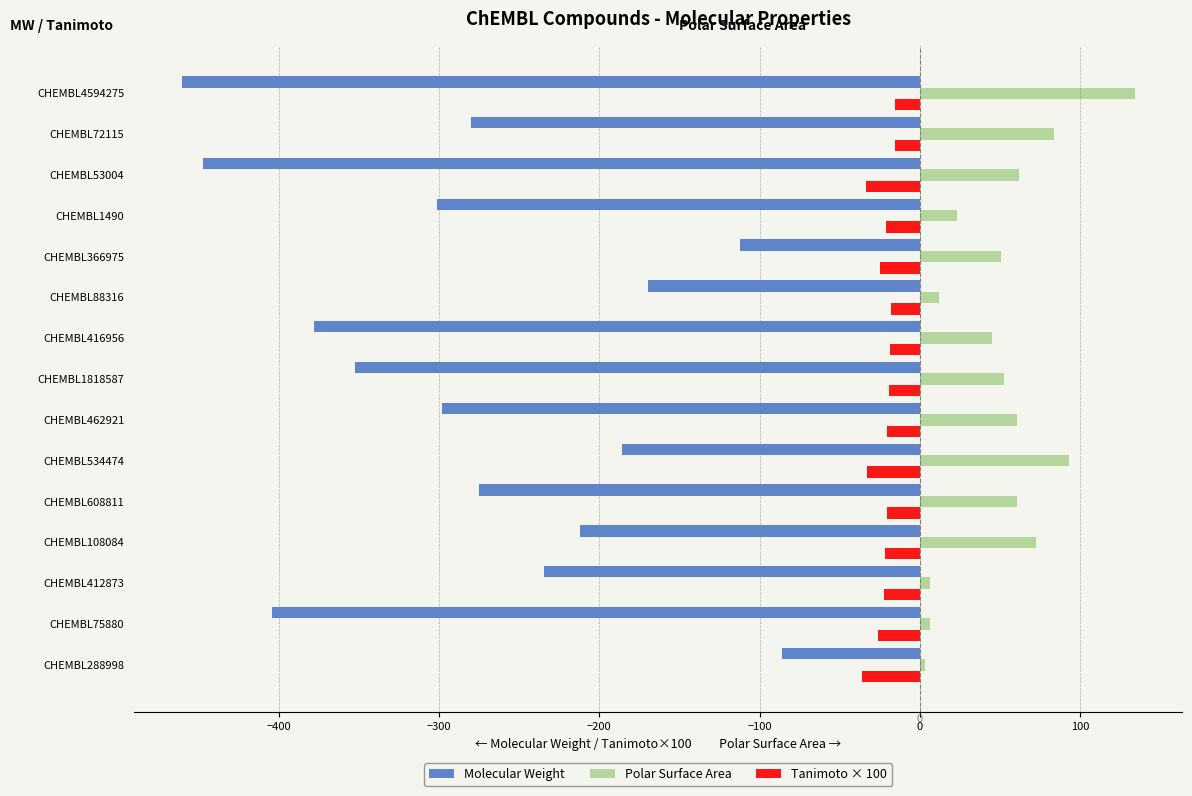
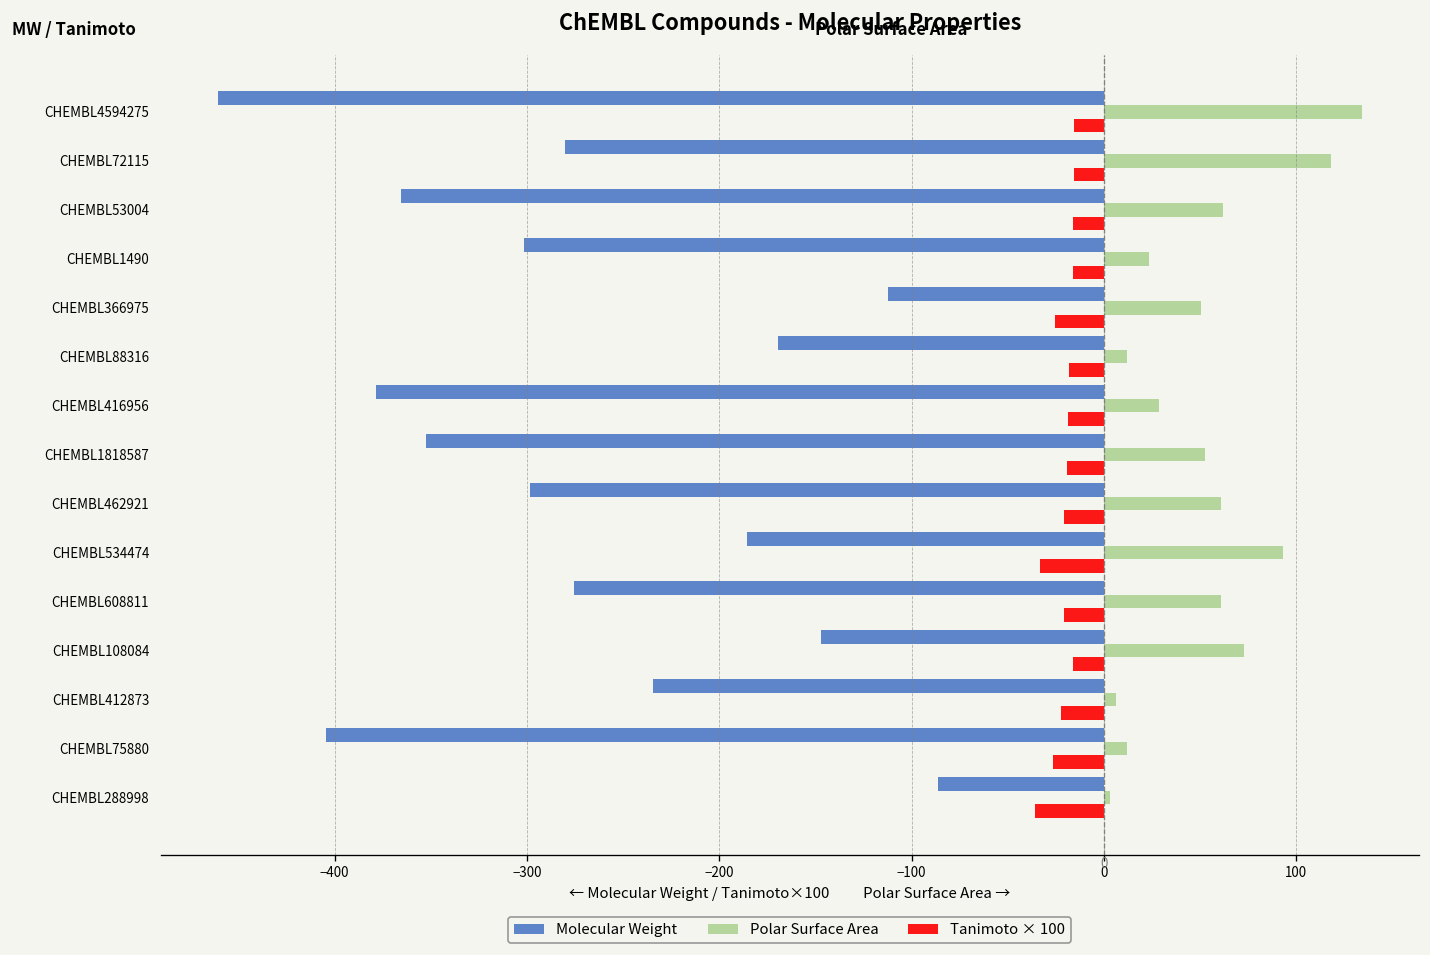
  {
    "Molecular Weight": {
      "CHEMBL4594275": -461,
      "CHEMBL72115": -280,
-     "CHEMBL53004": -447,
+     "CHEMBL53004": -365,
      "CHEMBL1490": -301,
      "CHEMBL366975": -112,
      "CHEMBL88316": -170,
      "CHEMBL416956": -378,
      "CHEMBL1818587": -352,
      "CHEMBL462921": -298,
      "CHEMBL534474": -186,
      "CHEMBL608811": -275,
-     "CHEMBL108084": -212,
+     "CHEMBL108084": -147,
      "CHEMBL412873": -234,
      "CHEMBL75880": -404,
      "CHEMBL288998": -86
    },
    "Polar Surface Area": {
      "CHEMBL4594275": 134,
-     "CHEMBL72115": 84,
+     "CHEMBL72115": 118,
      "CHEMBL53004": 62,
      "CHEMBL1490": 23,
      "CHEMBL366975": 51,
      "CHEMBL88316": 12,
-     "CHEMBL416956": 45,
+     "CHEMBL416956": 29,
      "CHEMBL1818587": 53,
      "CHEMBL462921": 61,
      "CHEMBL534474": 93,
      "CHEMBL608811": 61,
      "CHEMBL108084": 73,
      "CHEMBL412873": 6,
-     "CHEMBL75880": 6,
+     "CHEMBL75880": 12,
      "CHEMBL288998": 3
    },
    "Tanimoto × 100": {
      "CHEMBL4594275": -15,
      "CHEMBL72115": -15,
-     "CHEMBL53004": -34,
-     "CHEMBL1490": -21,
+     "CHEMBL53004": -16,
+     "CHEMBL1490": -16,
      "CHEMBL366975": -25,
      "CHEMBL88316": -18,
      "CHEMBL416956": -19,
      "CHEMBL1818587": -19,
      "CHEMBL462921": -20,
      "CHEMBL534474": -33,
      "CHEMBL608811": -21,
-     "CHEMBL108084": -22,
+     "CHEMBL108084": -16,
      "CHEMBL412873": -22,
      "CHEMBL75880": -26,
      "CHEMBL288998": -36
    }
  }
